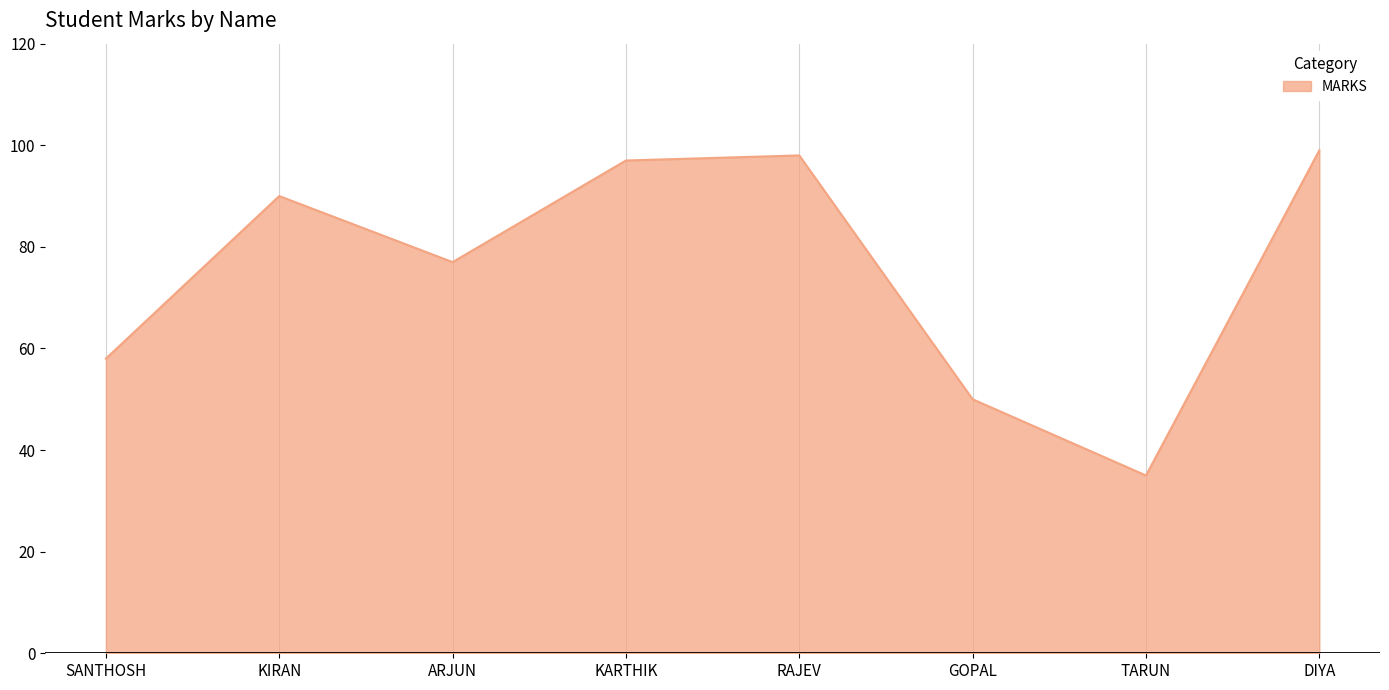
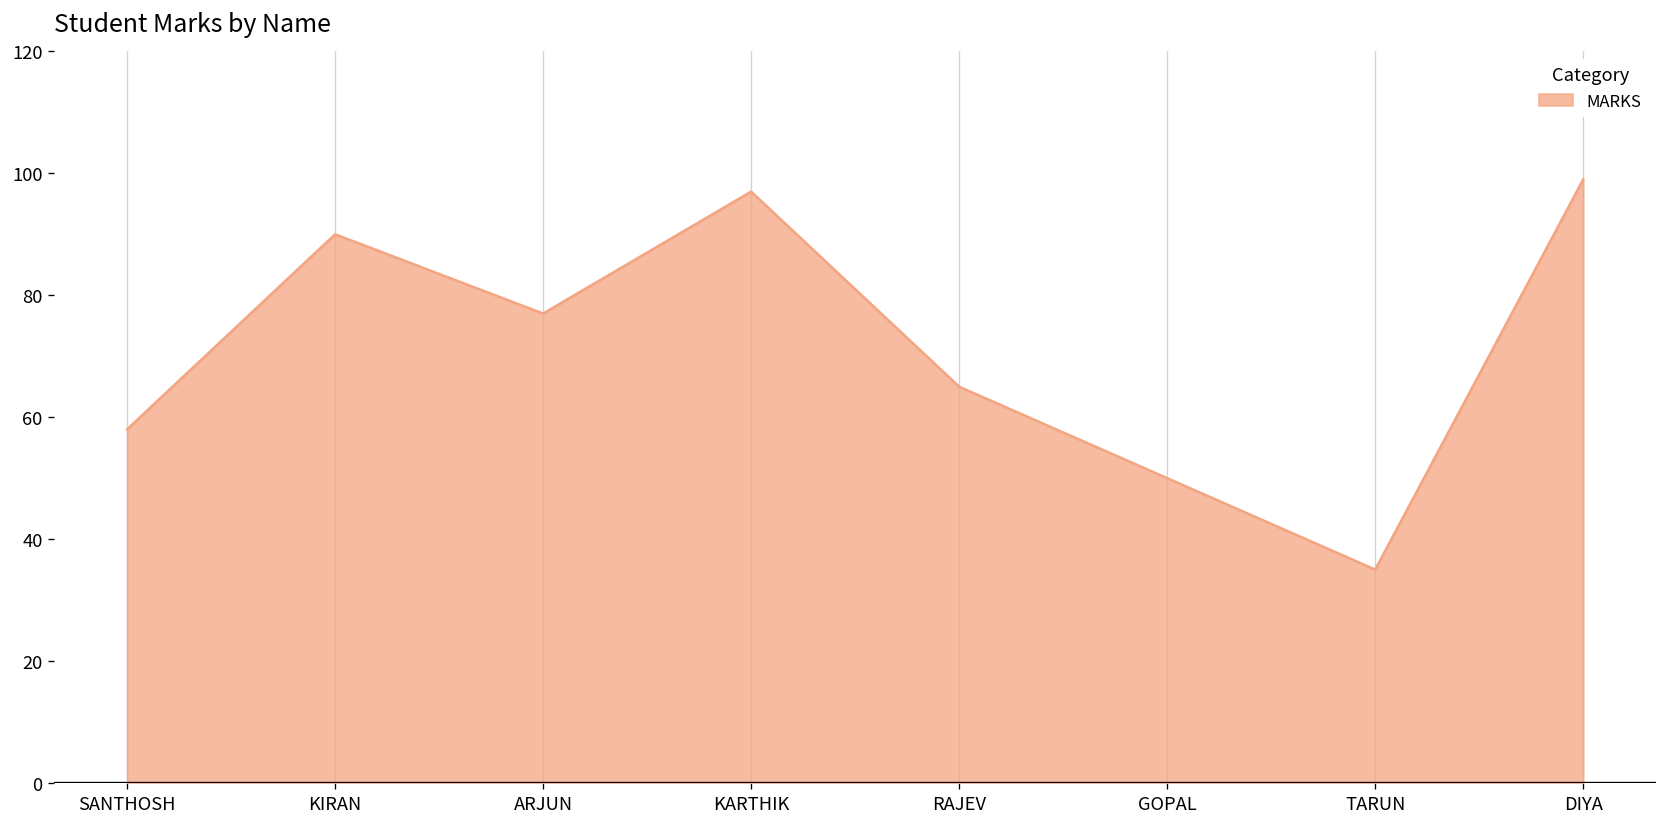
  {
    "SANTHOSH": 58,
    "KIRAN": 90,
    "ARJUN": 77,
    "KARTHIK": 97,
-   "RAJEV": 98,
+   "RAJEV": 65,
    "GOPAL": 50,
    "TARUN": 35,
    "DIYA": 99
  }
